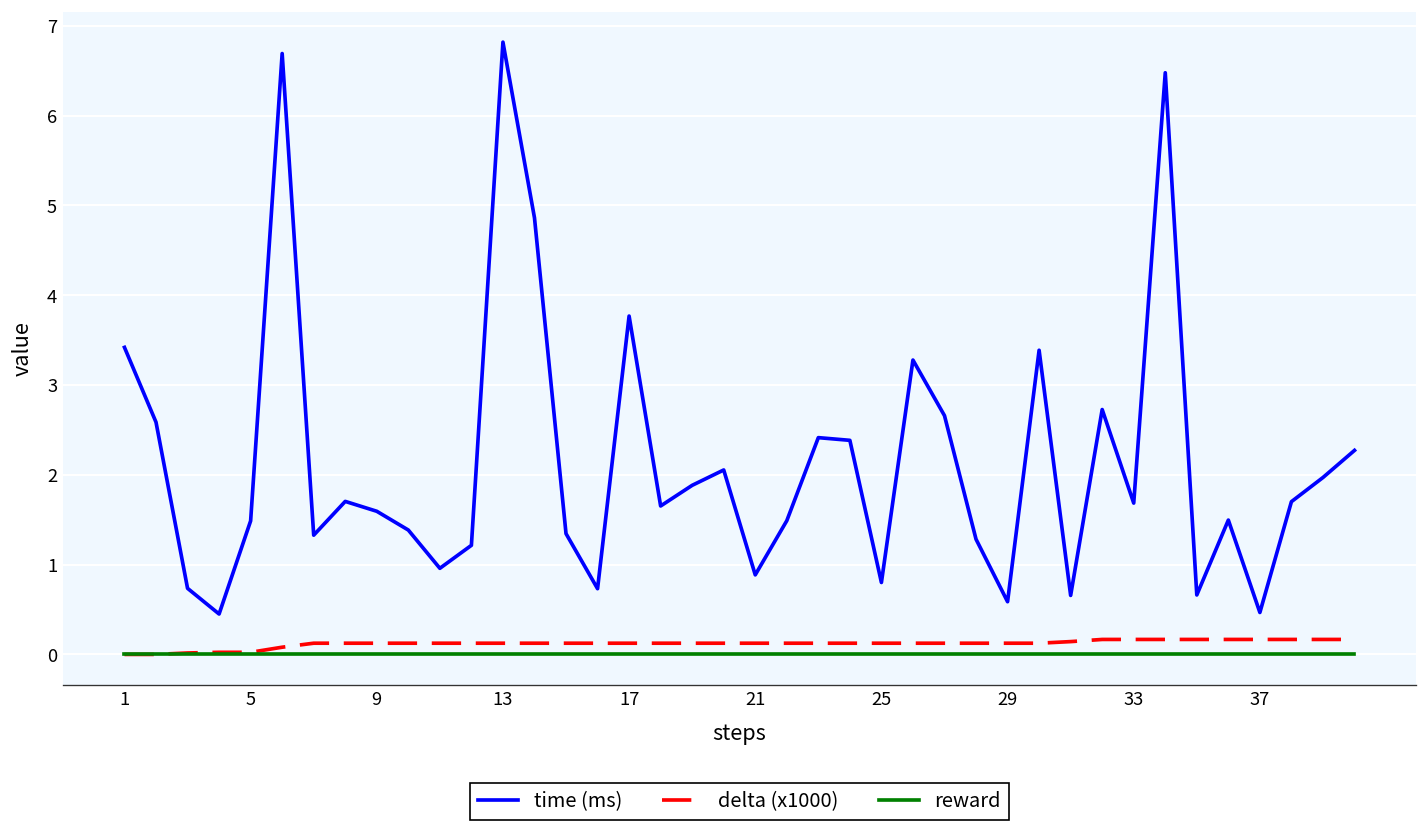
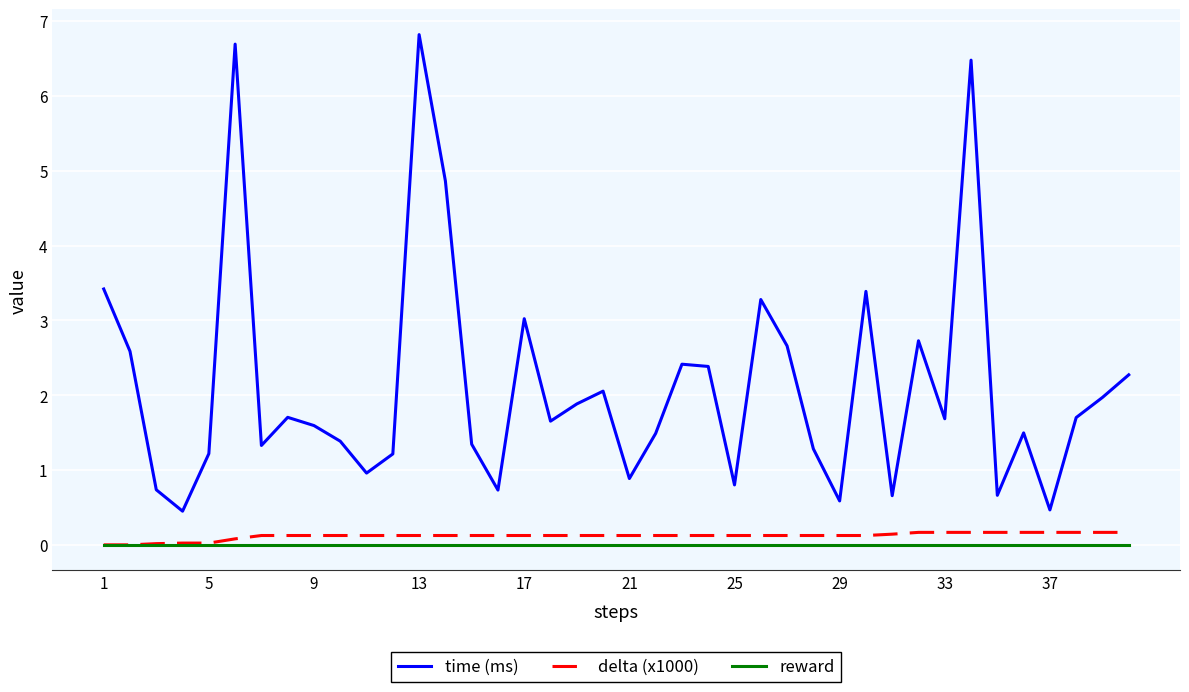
  {
    "time (ms)": {
      "1": 3.4,
-     "5": 1.5,
+     "5": 1.2,
      "9": 1.6,
      "13": 6.8,
-     "17": 3.8,
+     "17": 3.0,
      "21": 0.9,
      "25": 0.8,
      "29": 0.6,
      "33": 1.7,
      "37": 0.5
    },
    "delta (x1000)": {
      "9": 0.1,
      "13": 0.1,
      "17": 0.1,
      "21": 0.1,
      "25": 0.1,
      "29": 0.1,
      "33": 0.2,
      "37": 0.2
    },
    "reward": {
      "9": 0.0,
      "13": 0.0,
      "17": 0.0,
      "21": 0.0,
      "25": 0.0,
      "29": 0.0,
      "33": 0.0,
      "37": 0.0
    }
  }
